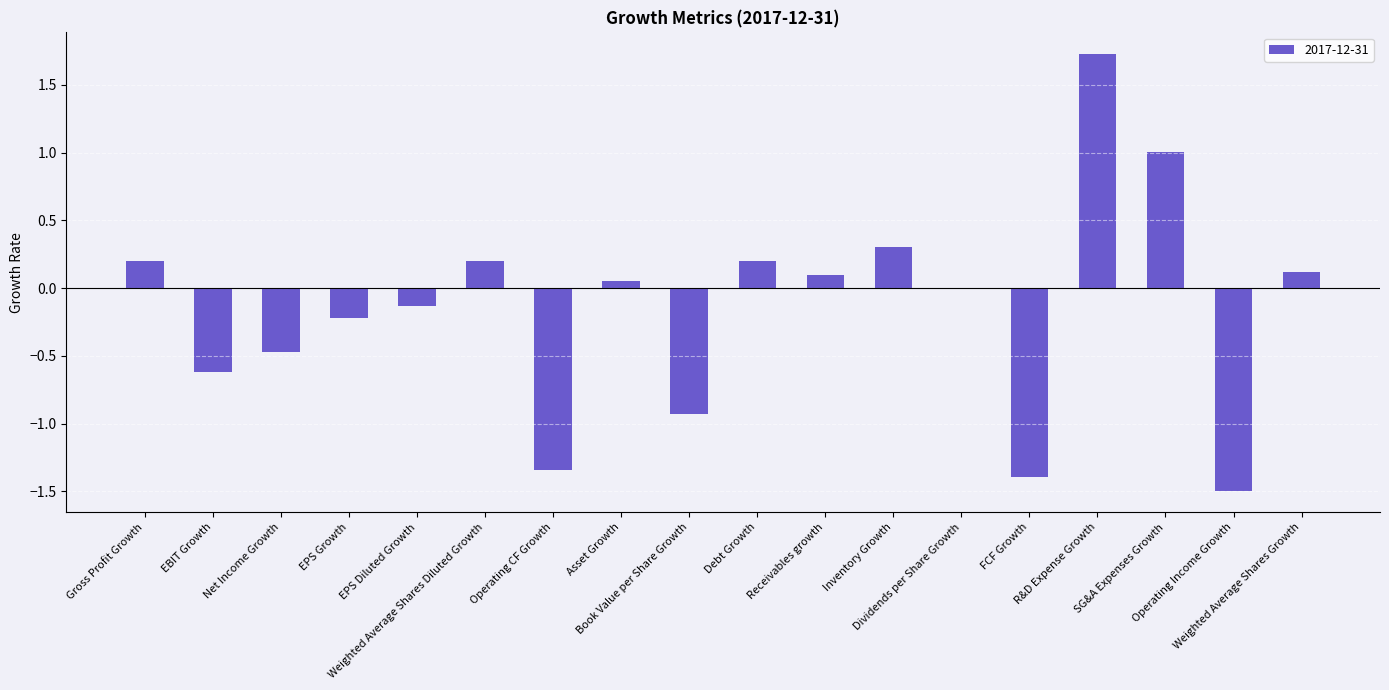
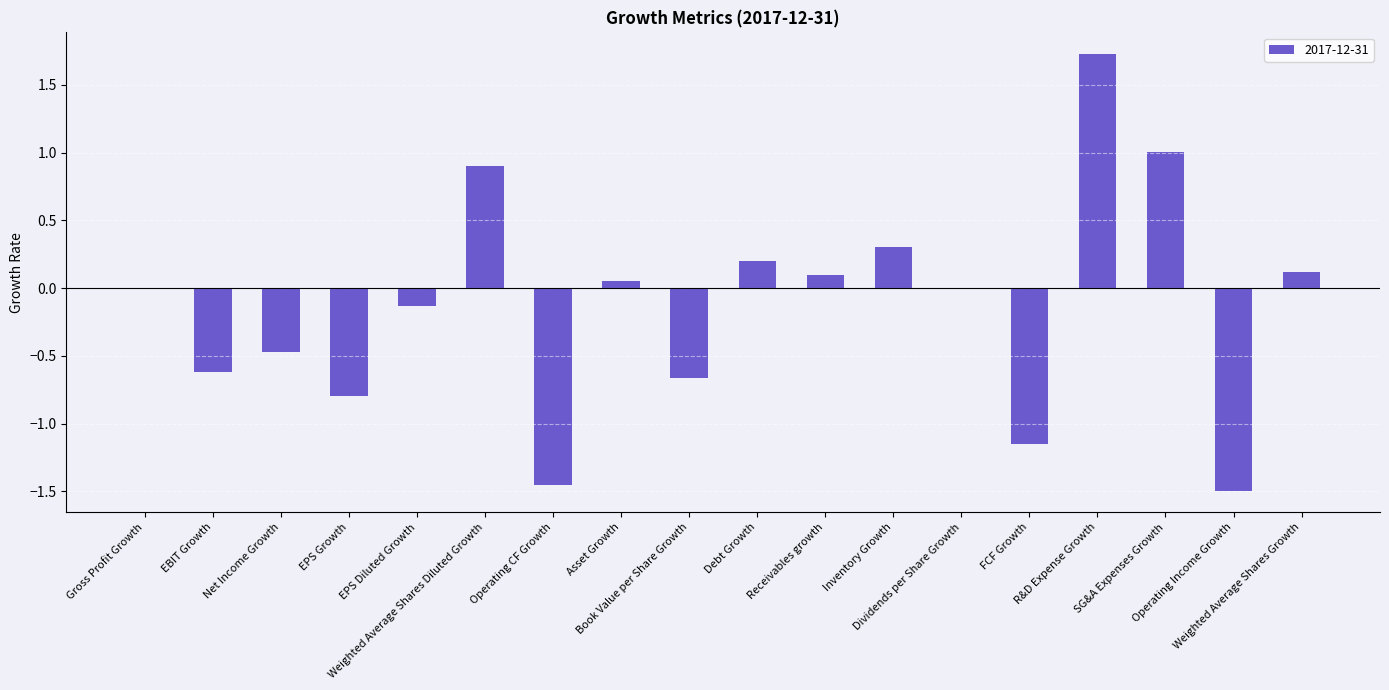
  {
-   "Gross Profit Growth": 0.2,
+   "Gross Profit Growth": 0.0,
    "EBIT Growth": -0.62,
    "Net Income Growth": -0.47,
-   "EPS Growth": -0.22,
+   "EPS Growth": -0.79,
    "EPS Diluted Growth": -0.14,
-   "Weighted Average Shares Diluted Growth": 0.20,
-   "Operating CF Growth": -1.34,
+   "Weighted Average Shares Diluted Growth": 0.90,
+   "Operating CF Growth": -1.45,
    "Asset Growth": 0.06,
-   "Book Value per Share Growth": -0.93,
+   "Book Value per Share Growth": -0.67,
    "Debt Growth": 0.20,
    "Receivables growth": 0.10,
    "Inventory Growth": 0.30,
    "Dividends per Share Growth": 0.00,
-   "FCF Growth": -1.40,
+   "FCF Growth": -1.15,
    "R&D Expense Growth": 1.73,
    "SG&A Expenses Growth": 1.01,
    "Operating Income Growth": -1.49,
    "Weighted Average Shares Growth": 0.12
  }
